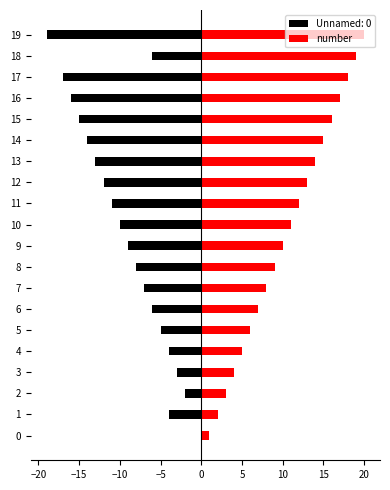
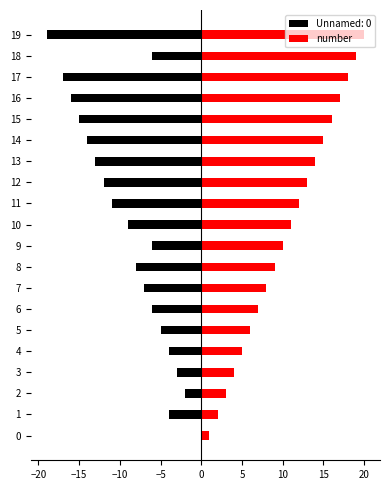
  {
    "Unnamed: 0": {
      "19": -19,
      "18": -6,
      "17": -17,
      "16": -16,
      "15": -15,
      "14": -14,
      "13": -13,
      "12": -12,
      "11": -11,
-     "10": -10,
-     "9": -9,
+     "10": -9,
+     "9": -6,
      "8": -8,
      "7": -7,
      "6": -6,
      "5": -5,
      "4": -4,
      "3": -3,
      "2": -2,
      "1": -4,
      "0": 0
    },
    "number": {
      "18": 19,
      "17": 18,
      "16": 17,
      "15": 16,
      "14": 15,
      "13": 14,
      "12": 13,
      "11": 12,
      "10": 11,
      "9": 10,
      "8": 9,
      "7": 8,
      "6": 7,
      "5": 6,
      "4": 5,
      "3": 4,
      "2": 3,
      "1": 2,
      "0": 1
    }
  }
